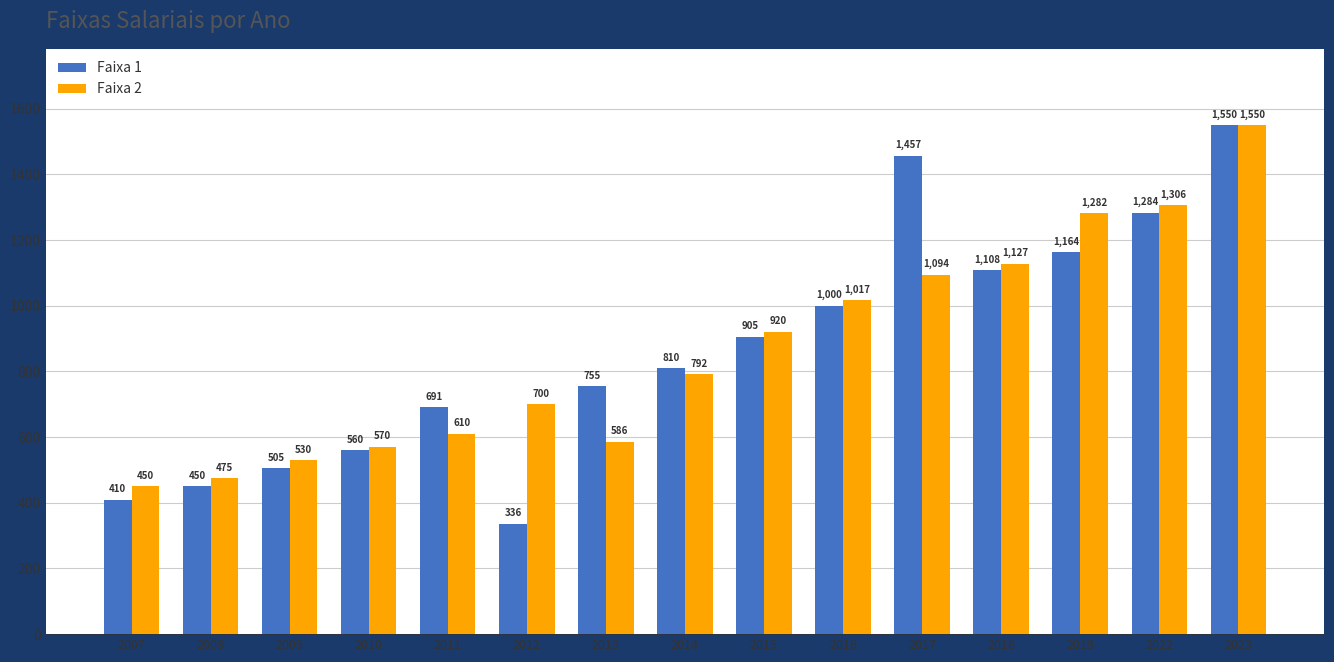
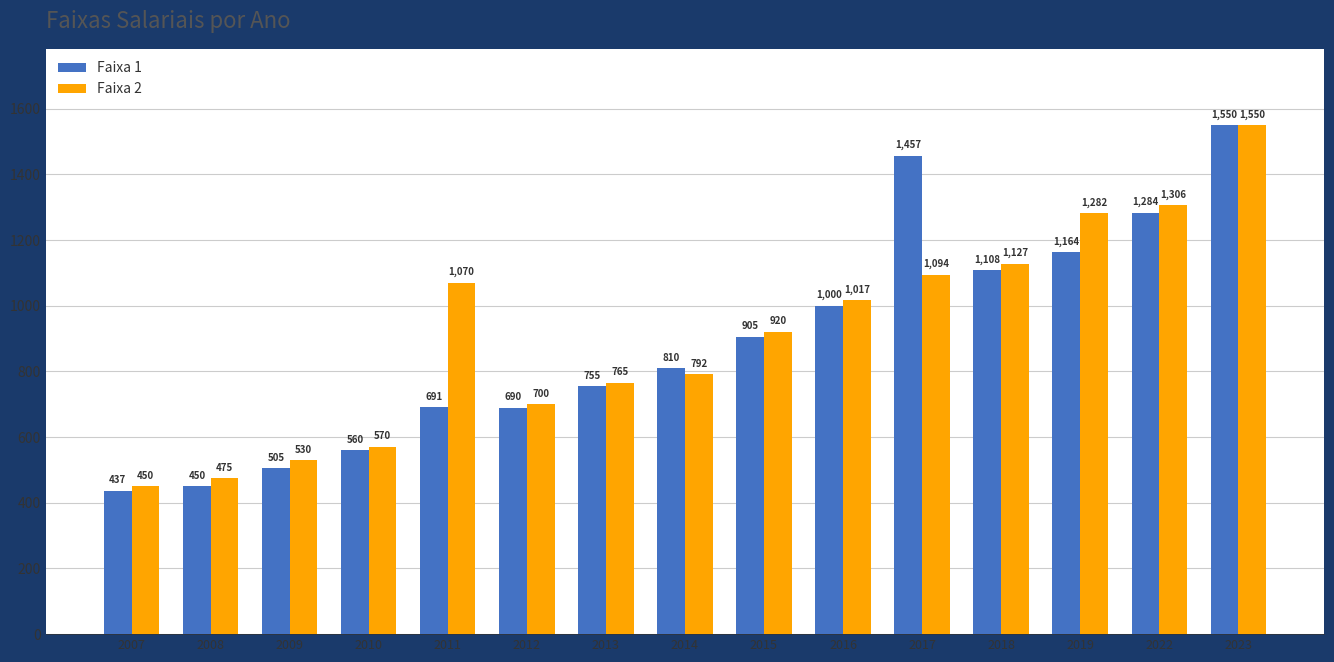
  {
    "Faixa 1": {
-     "2007": "410",
+     "2007": "437",
      "2008": "450",
      "2009": "505",
      "2010": "560",
      "2011": "691",
-     "2012": "336",
+     "2012": "690",
      "2013": "755",
      "2014": "810",
      "2015": "905",
      "2016": "1,000",
      "2017": "1,457",
      "2018": "1,108",
      "2019": "1,164",
      "2022": "1,284",
      "2023": "1,550"
    },
    "Faixa 2": {
      "2007": "450",
      "2008": "475",
      "2009": "530",
      "2010": "570",
-     "2011": "610",
+     "2011": "1,070",
      "2012": "700",
-     "2013": "586",
+     "2013": "765",
      "2014": "792",
      "2015": "920",
      "2016": "1,017",
      "2017": "1,094",
      "2018": "1,127",
      "2019": "1,282",
      "2022": "1,306",
      "2023": "1,550"
    }
  }
